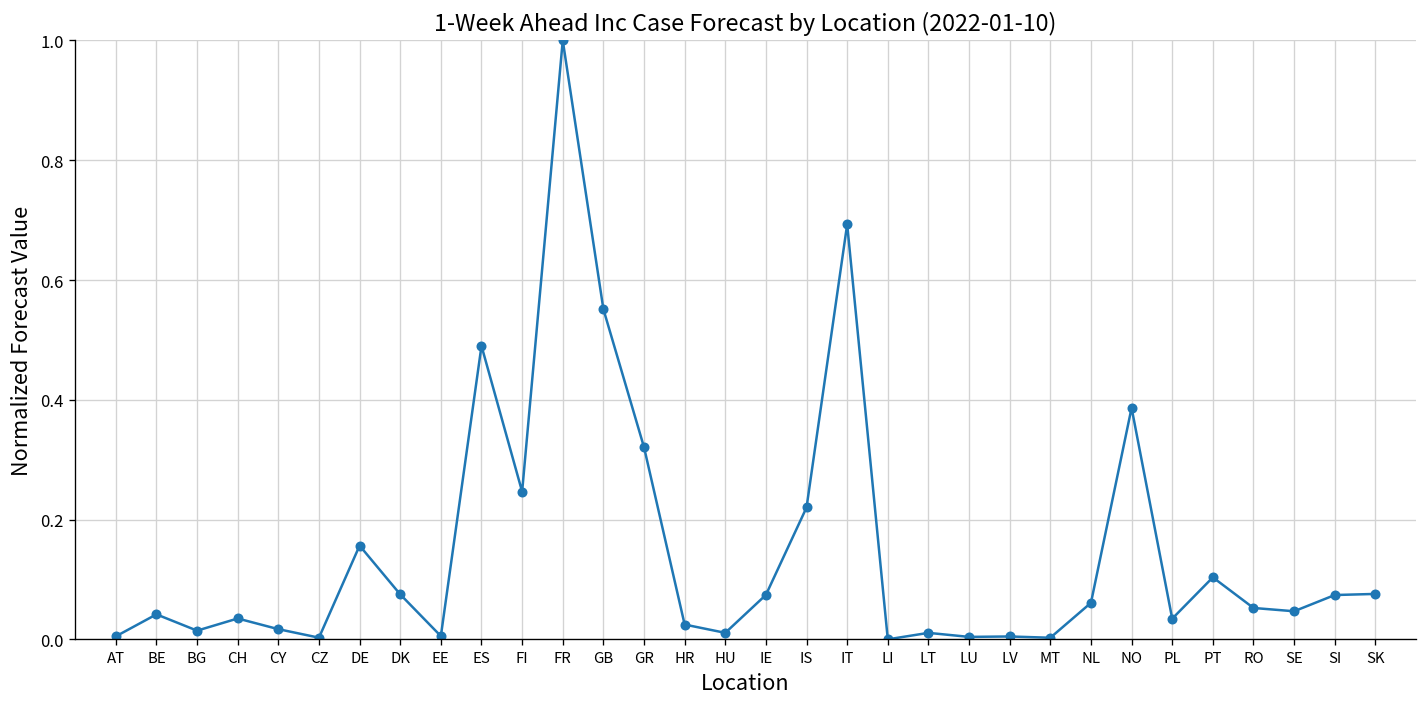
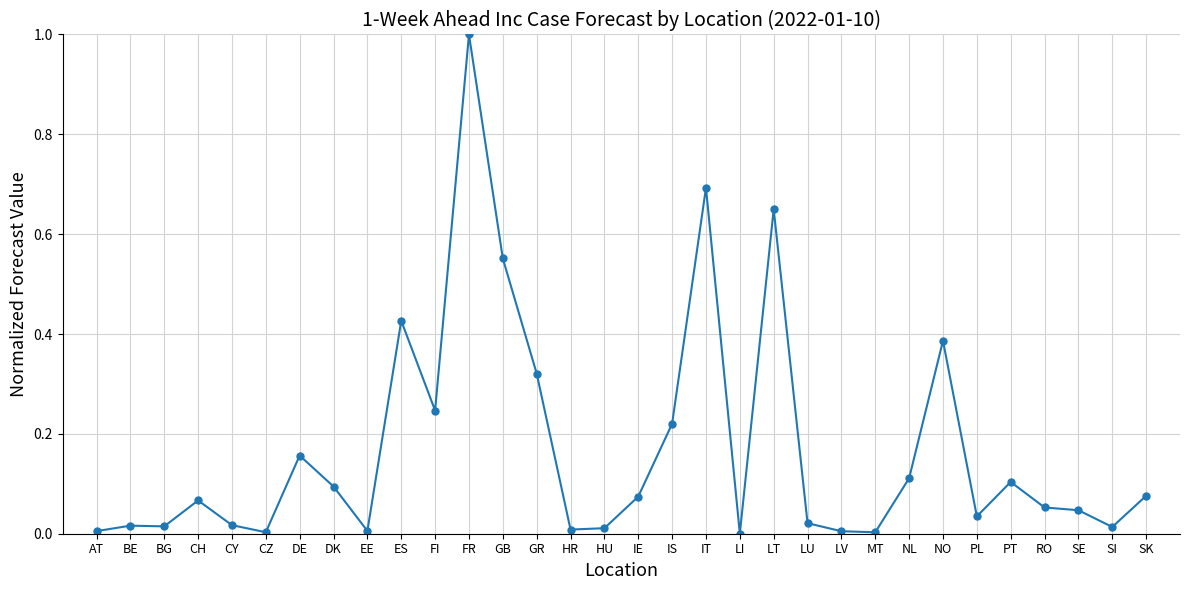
  {
    "AT": 0.01,
-   "BE": 0.04,
+   "BE": 0.02,
    "BG": 0.01,
-   "CH": 0.04,
+   "CH": 0.07,
    "CY": 0.02,
    "CZ": 0.00,
    "DE": 0.16,
-   "DK": 0.08,
+   "DK": 0.09,
    "EE": 0.01,
-   "ES": 0.49,
+   "ES": 0.43,
    "FI": 0.25,
    "FR": 1.00,
    "GB": 0.55,
    "GR": 0.32,
-   "HR": 0.02,
+   "HR": 0.01,
    "HU": 0.01,
    "IE": 0.07,
    "IS": 0.22,
    "IT": 0.69,
    "LI": 0.00,
-   "LT": 0.01,
-   "LU": 0.00,
+   "LT": 0.65,
+   "LU": 0.02,
    "LV": 0.00,
    "MT": 0.00,
-   "NL": 0.06,
+   "NL": 0.11,
    "NO": 0.39,
    "PL": 0.03,
    "PT": 0.10,
    "RO": 0.05,
    "SE": 0.05,
-   "SI": 0.07,
+   "SI": 0.01,
    "SK": 0.08
  }
